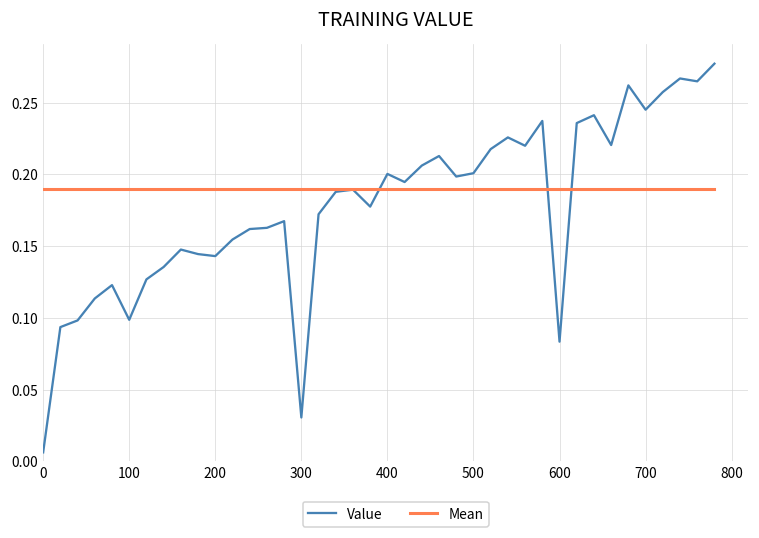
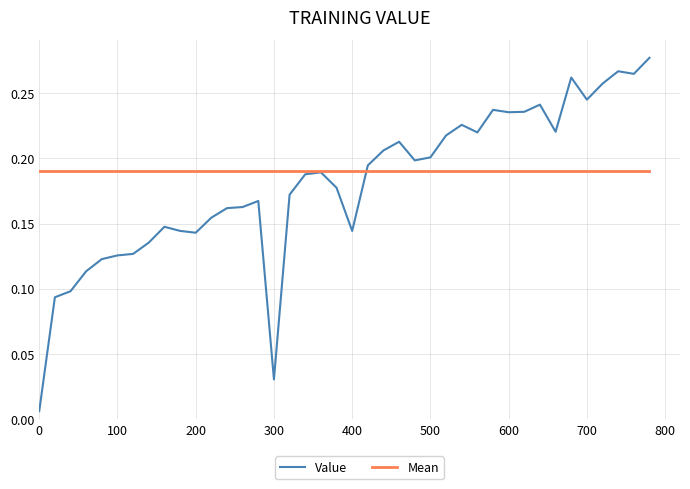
  {
    "Value": {
      "0": 0.006,
-     "100": 0.099,
+     "100": 0.126,
      "200": 0.143,
      "300": 0.031,
-     "400": 0.200,
+     "400": 0.144,
      "500": 0.201,
-     "600": 0.083,
+     "600": 0.235,
      "700": 0.245
    },
    "Mean": {
      "0": 0.190,
      "100": 0.190,
      "200": 0.190,
      "300": 0.190,
      "400": 0.190,
      "500": 0.190,
      "600": 0.190,
      "700": 0.190
    }
  }
